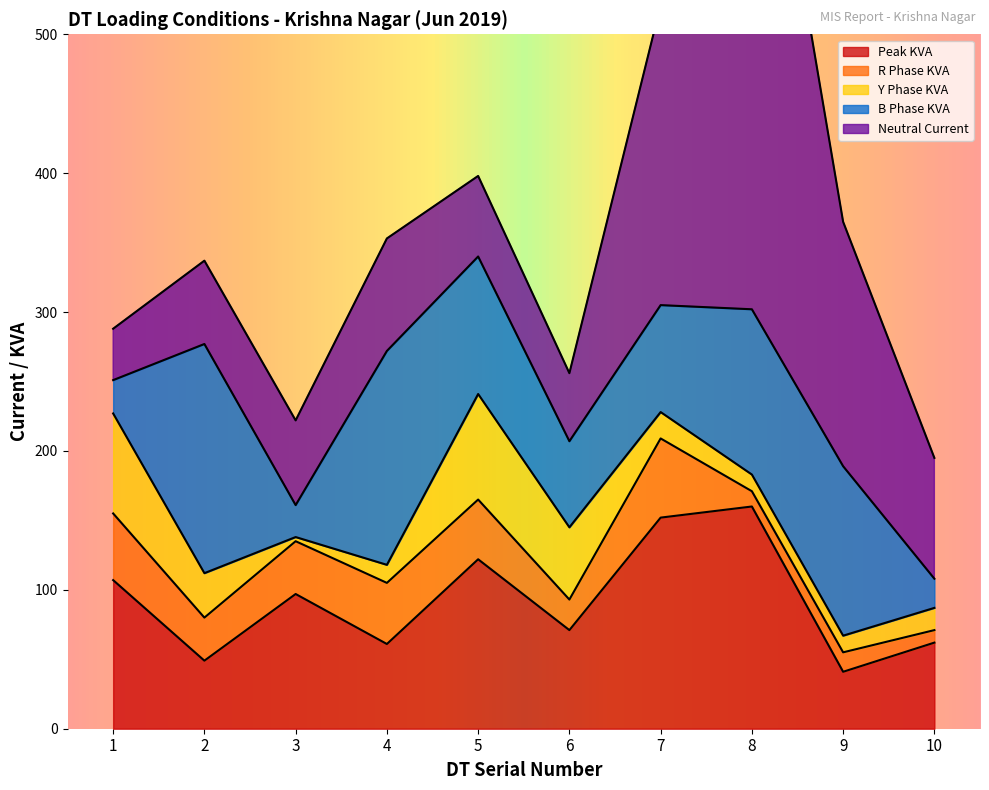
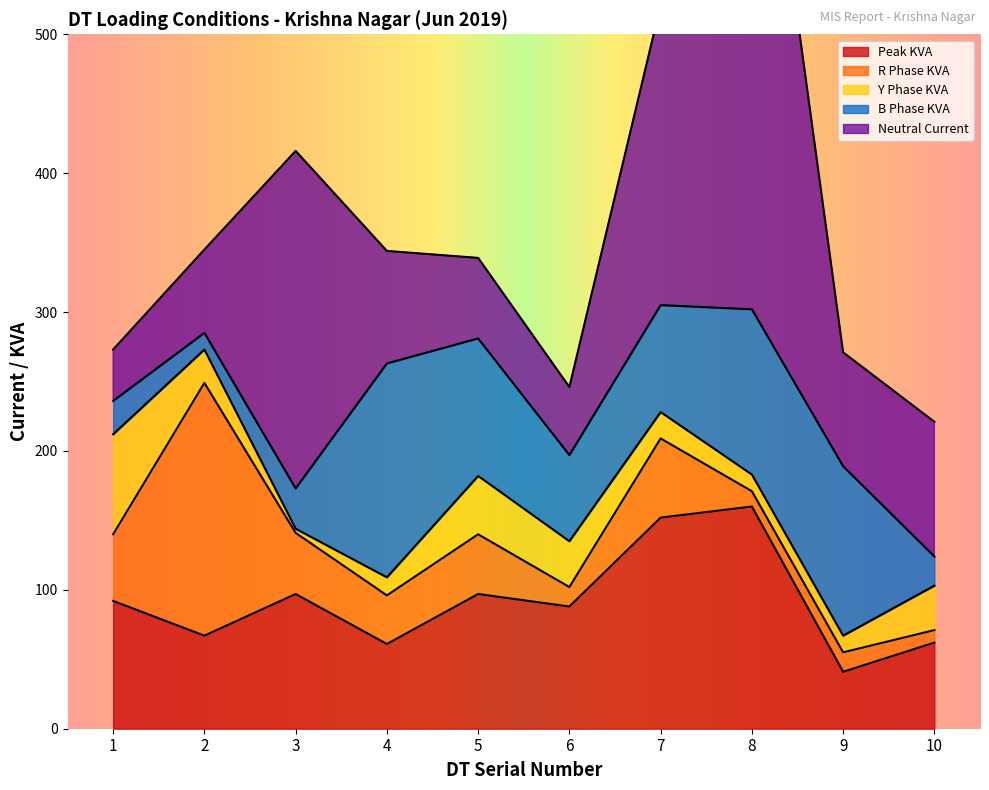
  {
    "Peak KVA": {
-     "1": 107,
-     "2": 49,
+     "1": 92,
+     "2": 67,
      "3": 97,
      "4": 61,
-     "5": 122,
-     "6": 71,
+     "5": 97,
+     "6": 88,
      "7": 152,
      "8": 160,
      "9": 41,
      "10": 62
    },
    "R Phase KVA": {
      "1": 48,
-     "2": 31,
-     "3": 38,
-     "4": 44,
+     "2": 182,
+     "3": 44,
+     "4": 35,
      "5": 43,
-     "6": 22,
+     "6": 14,
      "7": 57,
      "8": 11,
      "9": 14,
      "10": 9
    },
    "Y Phase KVA": {
      "1": 72,
-     "2": 32,
+     "2": 24,
      "3": 3,
      "4": 13,
-     "5": 76,
-     "6": 52,
+     "5": 42,
+     "6": 33,
      "7": 19,
      "8": 12,
      "9": 12,
-     "10": 16
+     "10": 32
    },
    "B Phase KVA": {
      "1": 24,
-     "2": 165,
-     "3": 23,
+     "2": 12,
+     "3": 29,
      "4": 154,
      "5": 99,
      "6": 62,
      "7": 77,
      "8": 119,
      "9": 122,
      "10": 21
    },
    "Neutral Current": {
      "1": 37,
      "2": 60,
-     "3": 61,
+     "3": 243,
      "4": 81,
      "5": 58,
      "6": 49,
-     "9": 176,
-     "10": 87
+     "9": 82,
+     "10": 97
    }
  }
